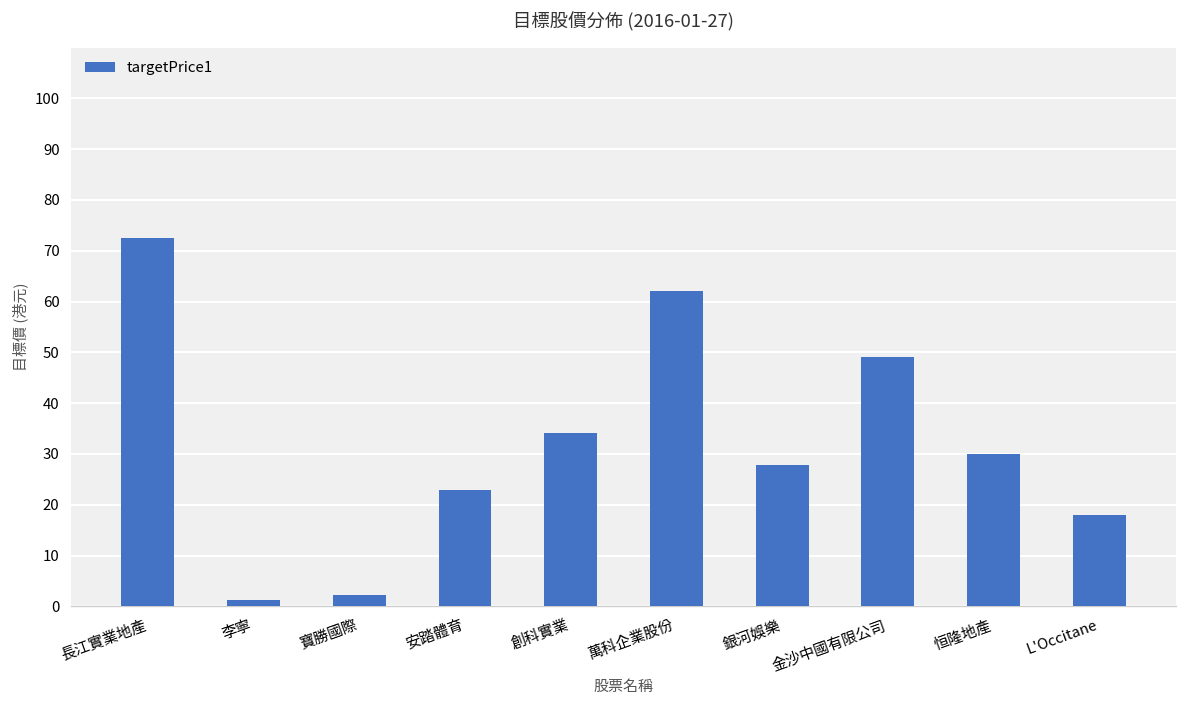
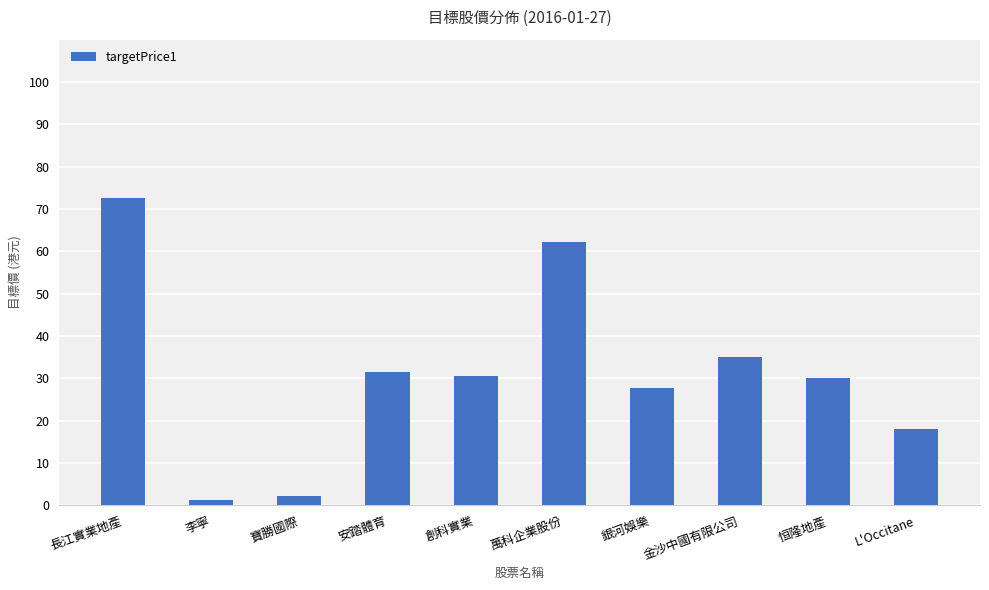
  {
    "長江實業地產": 73,
    "李寧": 1,
    "寶勝國際": 2,
-   "安踏體育": 23,
-   "創科實業": 34,
+   "安踏體育": 31,
+   "創科實業": 31,
    "萬科企業股份": 62,
    "銀河娛樂": 28,
-   "金沙中國有限公司": 49,
+   "金沙中國有限公司": 35,
    "恒隆地產": 30,
    "L'Occitane": 18
  }
